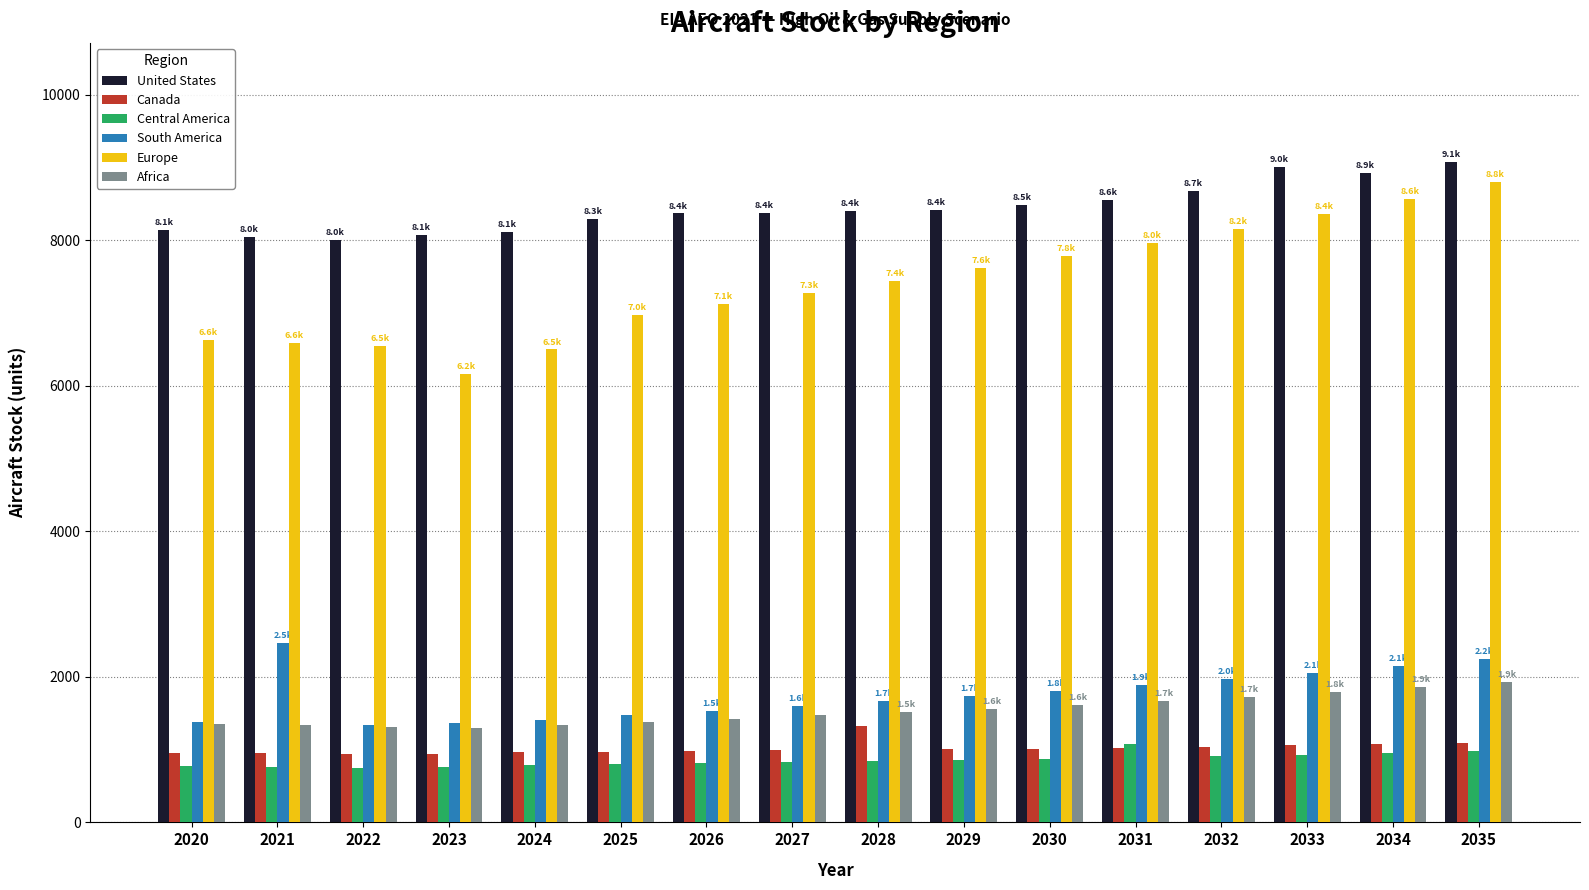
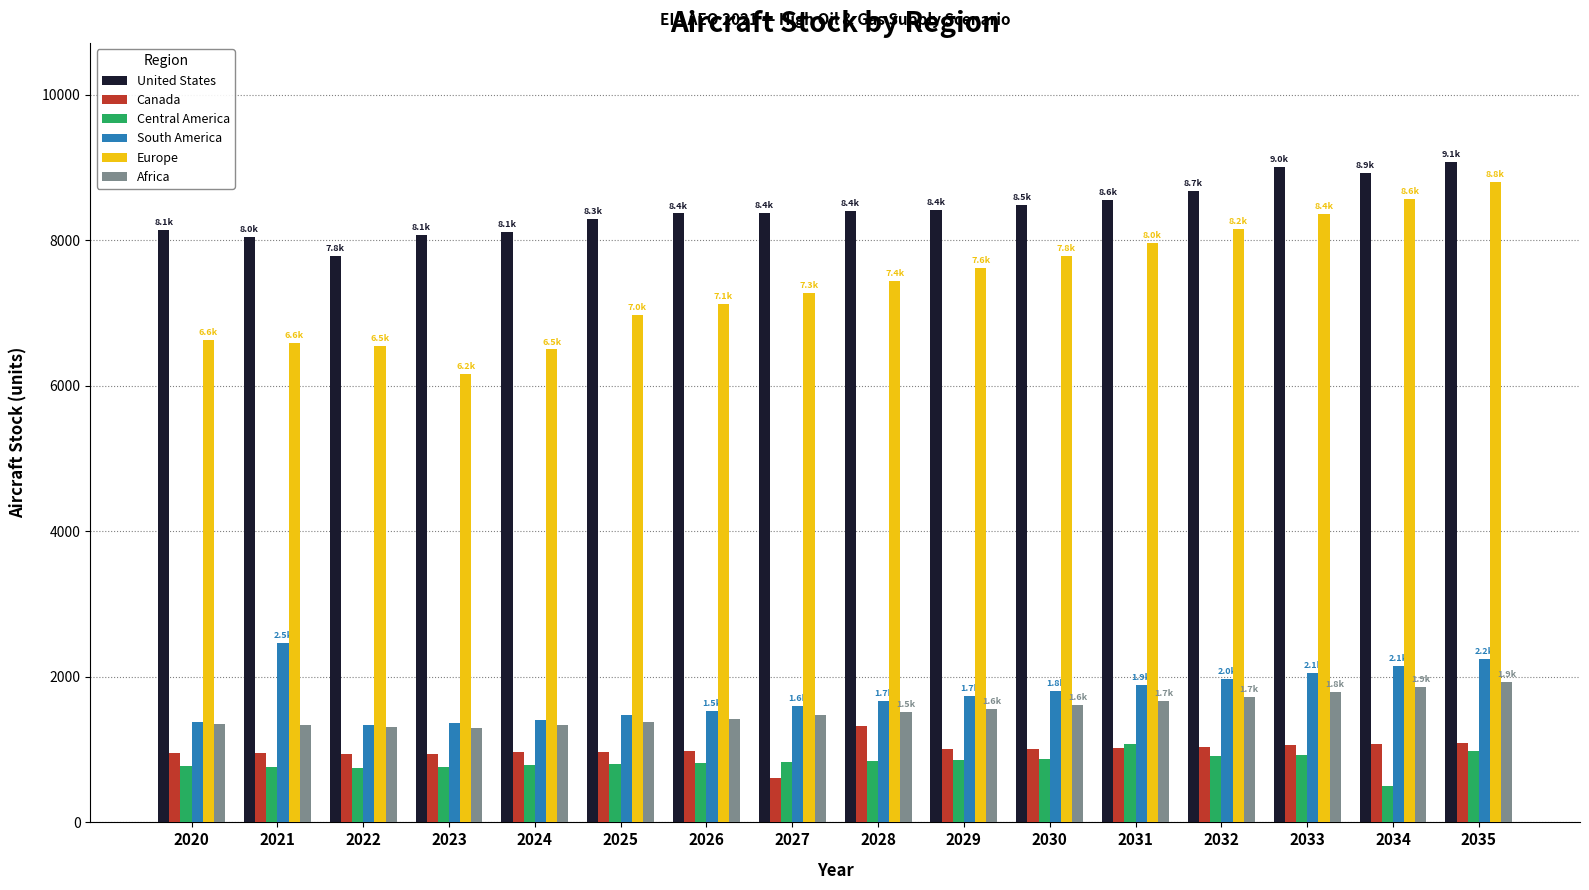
  {
    "United States": {
      "2020": "8.1k",
      "2021": "8.0k",
-     "2022": "8.0k",
+     "2022": "7.8k",
      "2023": "8.1k",
      "2024": "8.1k",
      "2025": "8.3k",
      "2026": "8.4k",
      "2027": "8.4k",
      "2028": "8.4k",
      "2029": "8.4k",
      "2030": "8.5k",
      "2031": "8.6k",
      "2032": "8.7k",
      "2033": "9.0k",
      "2034": "8.9k",
      "2035": "9.1k"
    },
    "Canada": {
      "2020": "1000",
      "2021": "900",
      "2022": "900",
      "2023": "900",
      "2024": "1000",
      "2025": "1000",
      "2026": "1000",
-     "2027": "1000",
+     "2027": "600",
      "2028": "1300",
      "2029": "1000",
      "2030": "1000",
      "2031": "1000",
      "2032": "1000",
      "2033": "1100",
      "2034": "1100",
      "2035": "1100"
    },
    "Central America": {
      "2020": "800",
      "2021": "800",
      "2022": "800",
      "2023": "800",
      "2024": "800",
      "2025": "800",
      "2026": "800",
      "2027": "800",
      "2028": "800",
      "2029": "900",
      "2030": "900",
      "2031": "1100",
      "2032": "900",
      "2033": "900",
-     "2034": "1000",
+     "2034": "500",
      "2035": "1000"
    },
    "South America": {
      "2021": "2.5k",
      "2026": "1.5k",
      "2027": "1.6k",
      "2028": "1.7k",
      "2029": "1.7k",
      "2030": "1.8k",
      "2031": "1.9k",
      "2032": "2.0k",
      "2033": "2.1k",
      "2034": "2.1k",
      "2035": "2.2k"
    },
    "Europe": {
      "2020": "6.6k",
      "2021": "6.6k",
      "2022": "6.5k",
      "2023": "6.2k",
      "2024": "6.5k",
      "2025": "7.0k",
      "2026": "7.1k",
      "2027": "7.3k",
      "2028": "7.4k",
      "2029": "7.6k",
      "2030": "7.8k",
      "2031": "8.0k",
      "2032": "8.2k",
      "2033": "8.4k",
      "2034": "8.6k",
      "2035": "8.8k"
    },
    "Africa": {
      "2028": "1.5k",
      "2029": "1.6k",
      "2030": "1.6k",
      "2031": "1.7k",
      "2032": "1.7k",
      "2033": "1.8k",
      "2034": "1.9k",
      "2035": "1.9k"
    }
  }
